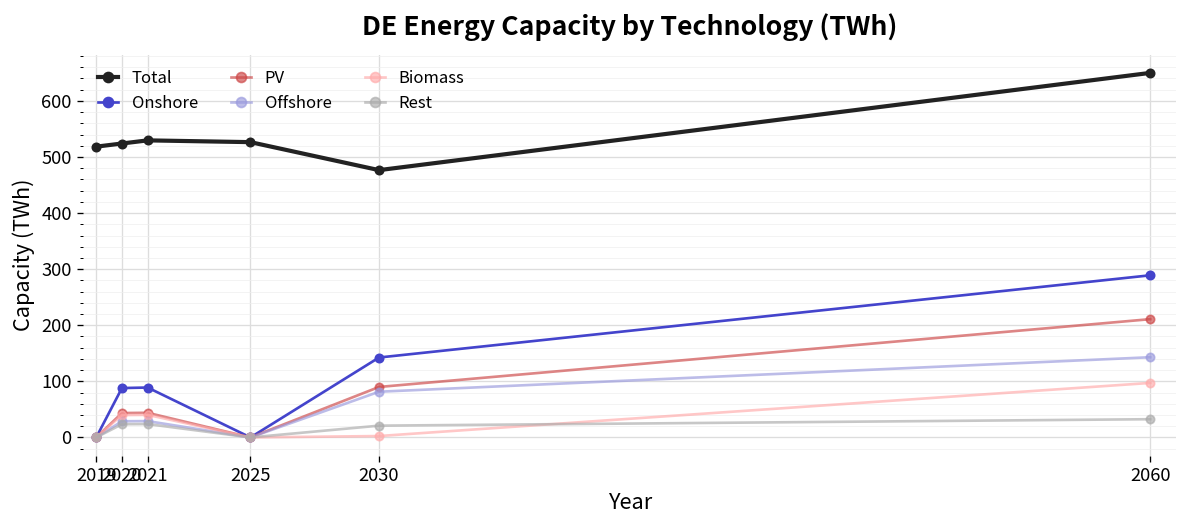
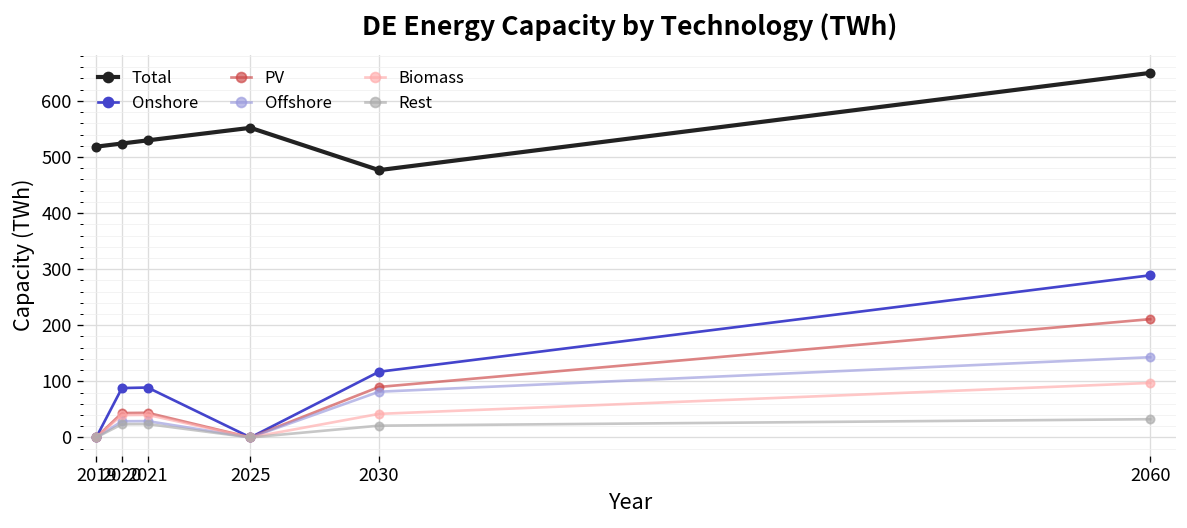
  {
    "Total": {
-     "2025": 530,
+     "2025": 550,
      "2030": 480,
      "2060": 650
    },
    "Onshore": {
-     "2030": 140,
+     "2030": 120,
      "2060": 290
    },
    "PV": {
      "2030": 90,
      "2060": 210
    },
    "Biomass": {
-     "2030": 0,
+     "2030": 40,
      "2060": 100
    }
  }
